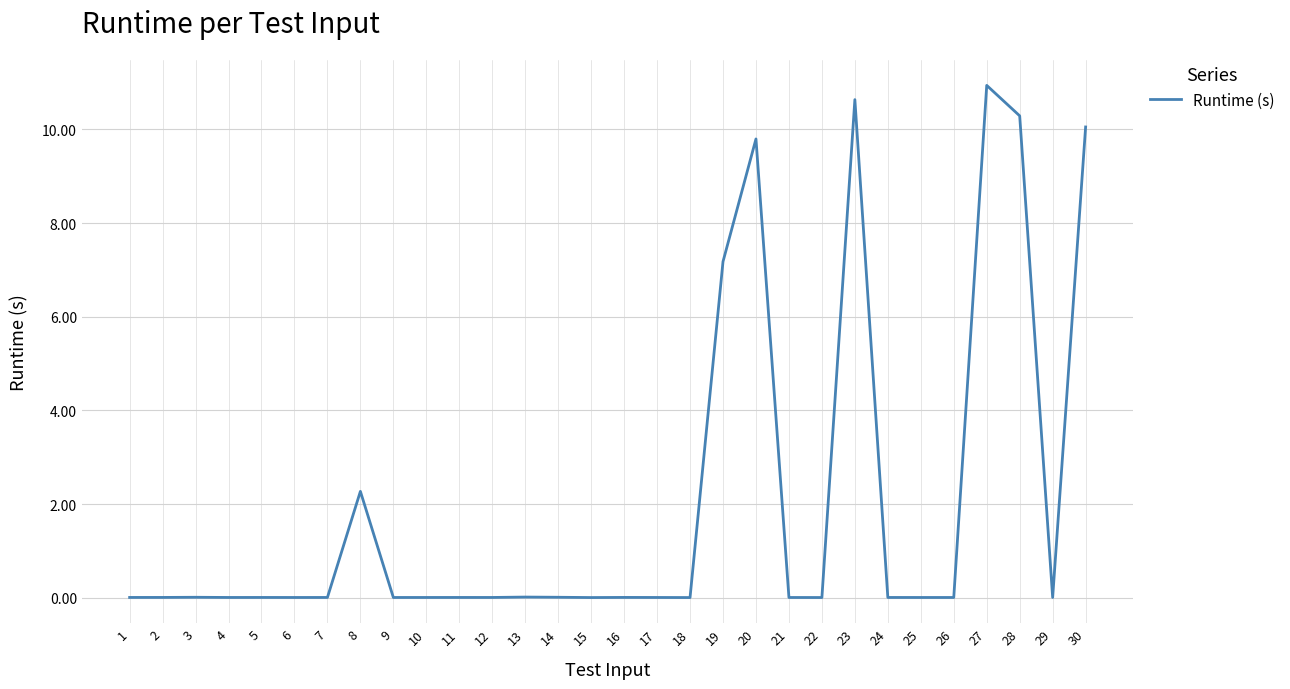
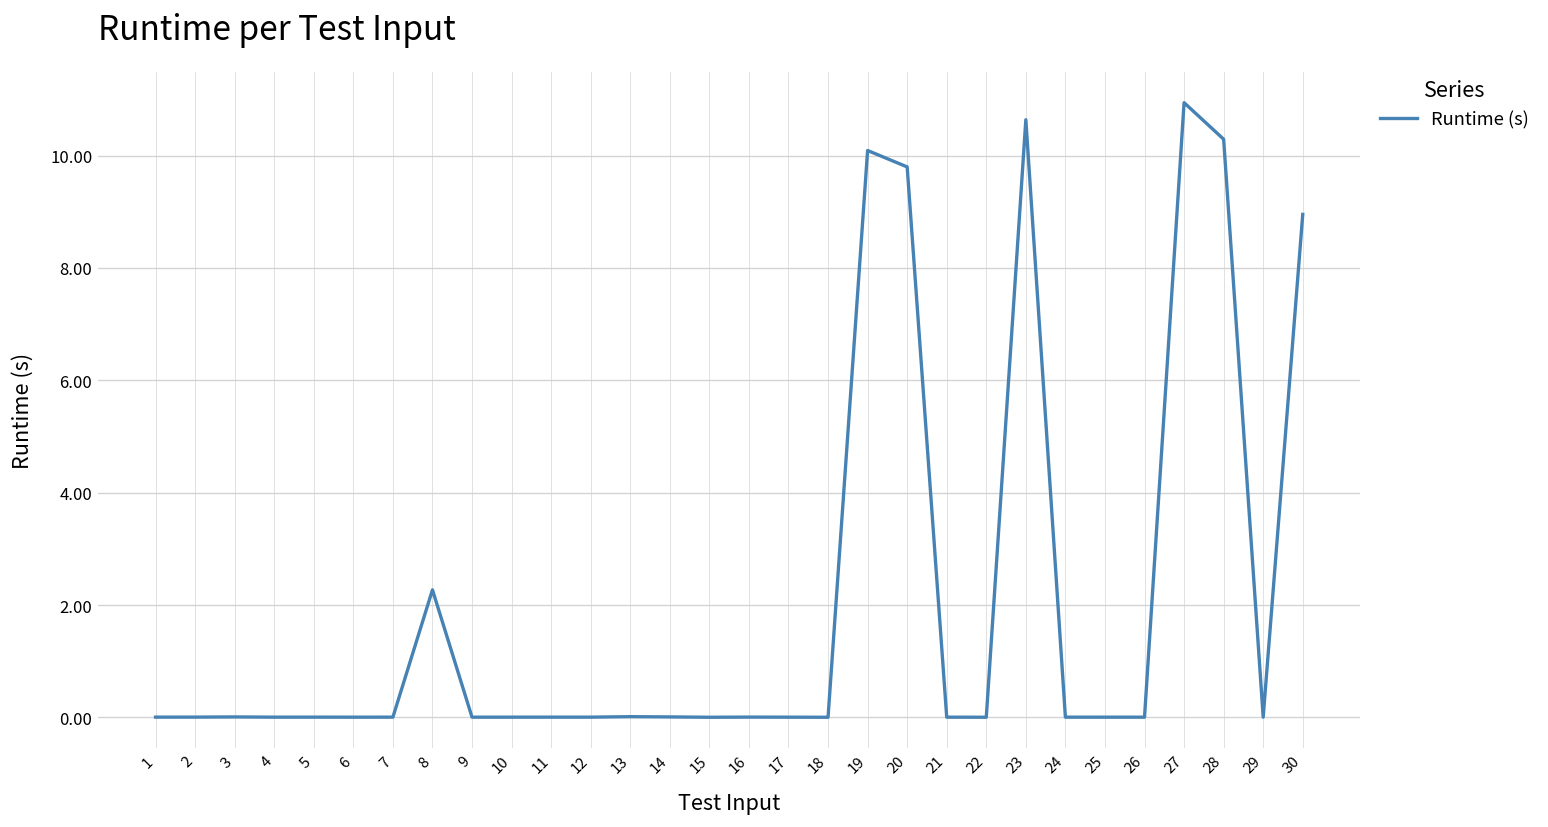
  {
    "1": 0.0,
    "2": 0.0,
    "3": 0.0,
    "4": 0.0,
    "5": 0.0,
    "6": 0.0,
    "7": 0.0,
    "8": 2.3,
    "9": 0.0,
    "10": 0.0,
    "11": 0.0,
    "12": 0.0,
    "13": 0.0,
    "14": 0.0,
    "15": 0.0,
    "16": 0.0,
    "17": 0.0,
    "18": 0.0,
-   "19": 7.2,
+   "19": 10.1,
    "20": 9.8,
    "21": 0.0,
    "22": 0.0,
    "23": 10.6,
    "24": 0.0,
    "25": 0.0,
    "26": 0.0,
    "27": 10.9,
    "28": 10.3,
    "29": 0.0,
-   "30": 10.1
+   "30": 9.0
  }
